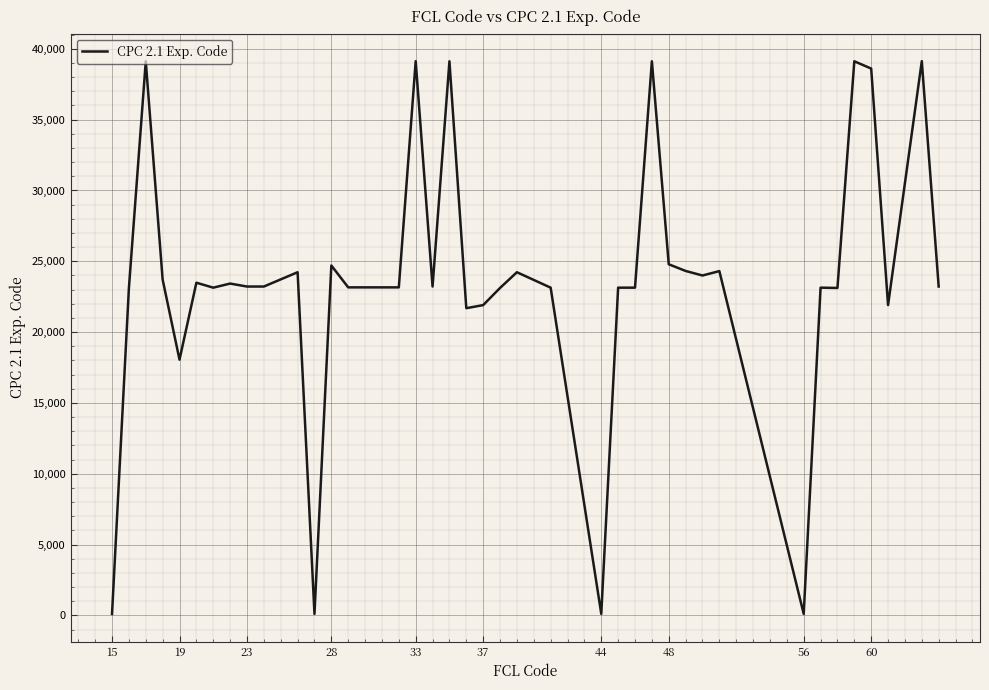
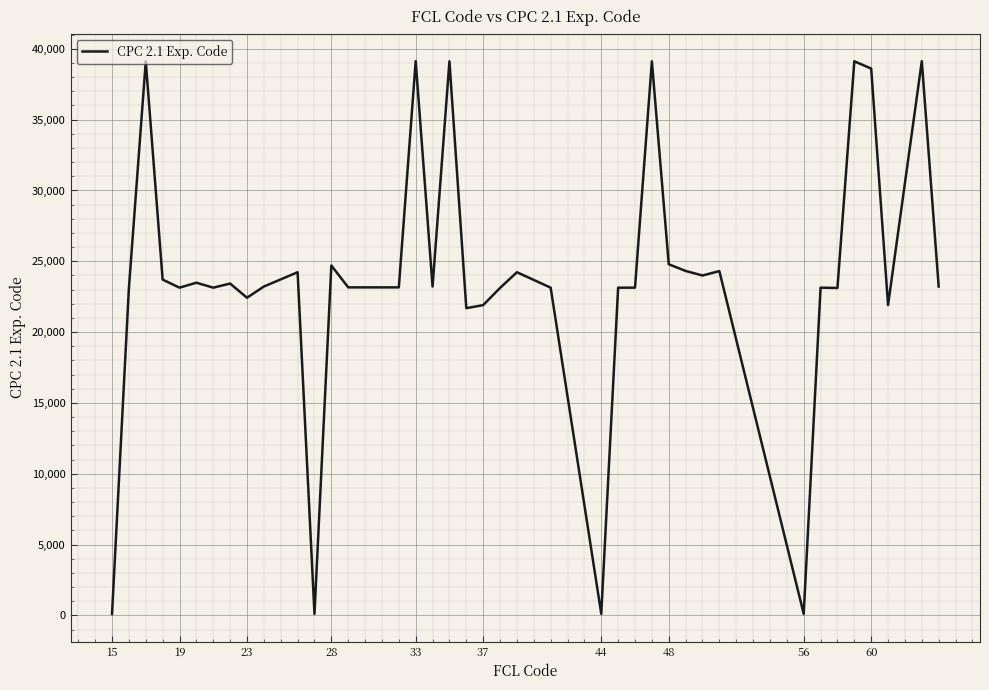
  {
    "15": "100",
-   "19": "18,100",
-   "23": "23,200",
+   "19": "23,100",
+   "23": "22,400",
    "28": "24,700",
    "33": "39,100",
    "37": "21,900",
    "44": "100",
    "48": "24,800",
    "56": "100",
    "60": "38,600"
  }
